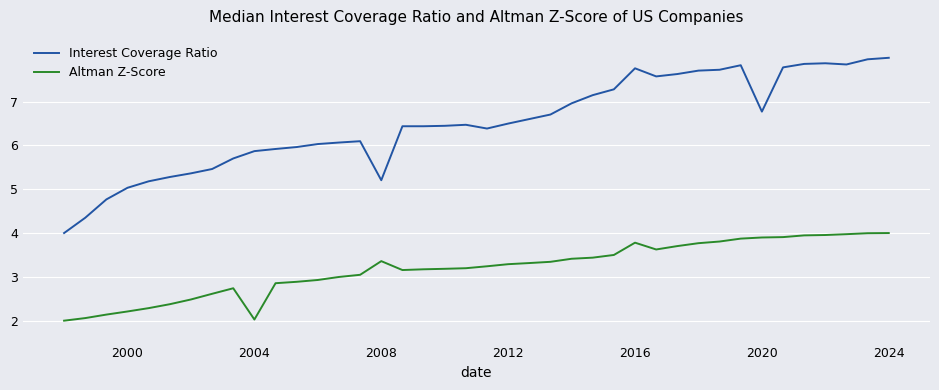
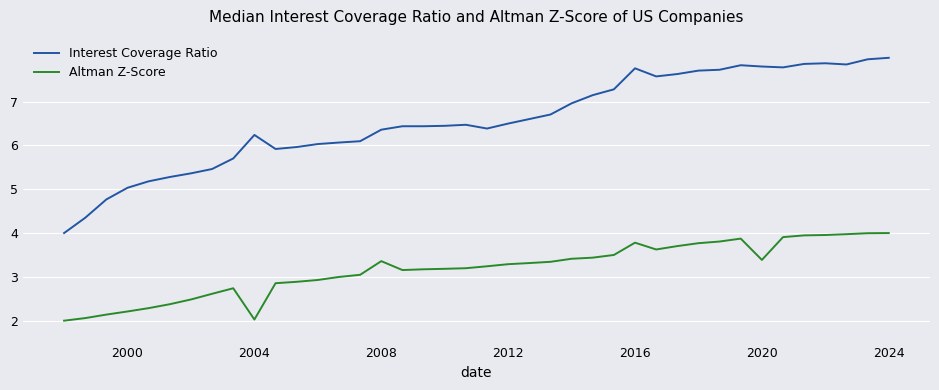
  {
    "Interest Coverage Ratio": {
      "2000": 5.0,
-     "2004": 5.9,
-     "2008": 5.2,
+     "2004": 6.2,
+     "2008": 6.4,
      "2012": 6.5,
      "2016": 7.8,
-     "2020": 6.8,
+     "2020": 7.8,
      "2024": 8.0
    },
    "Altman Z-Score": {
      "2000": 2.2,
      "2004": 2.0,
      "2008": 3.4,
      "2012": 3.3,
      "2016": 3.8,
-     "2020": 3.9,
+     "2020": 3.4,
      "2024": 4.0
    }
  }
